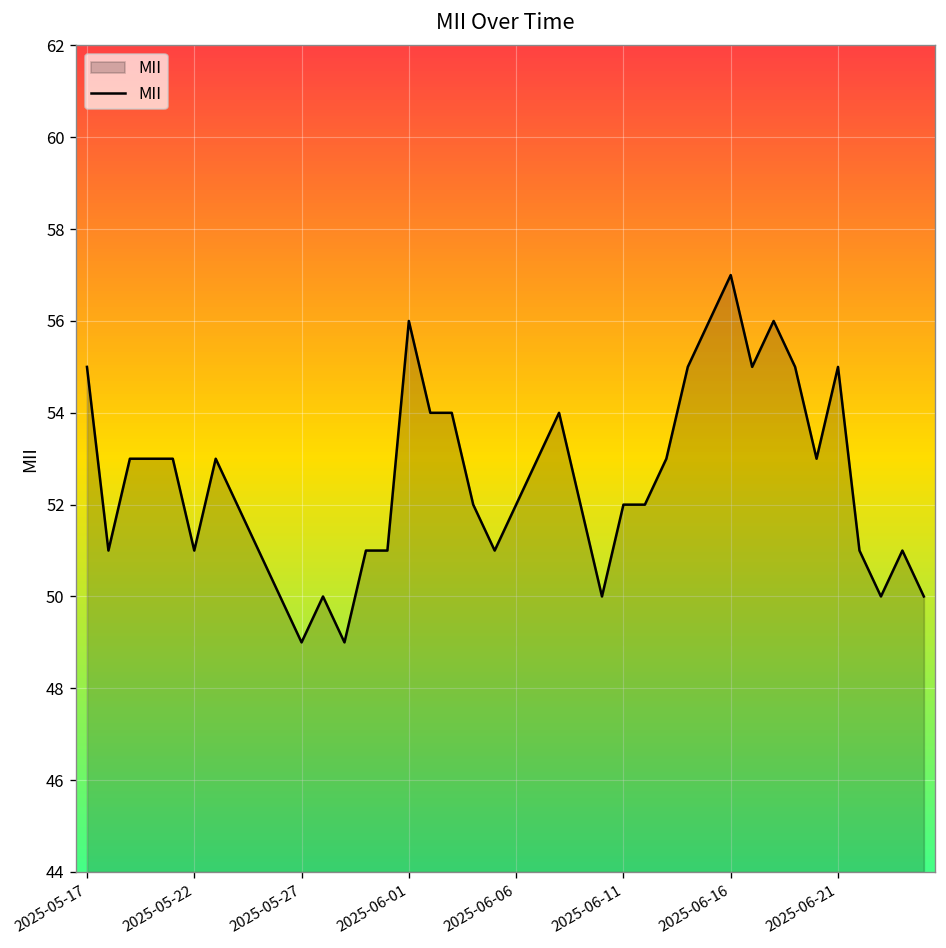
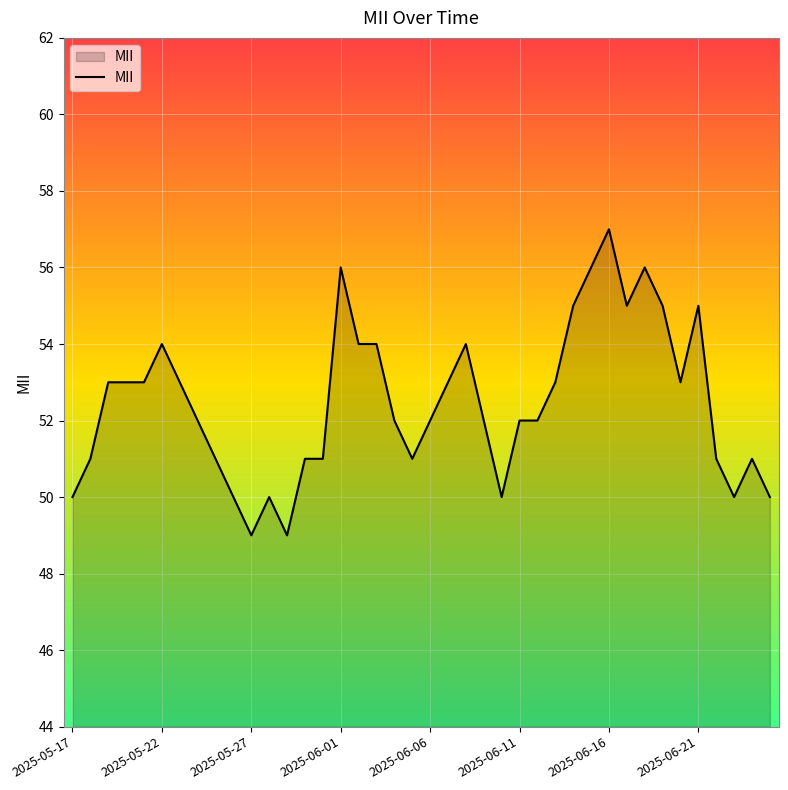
  {
-   "2025-05-17": 55,
-   "2025-05-22": 51,
+   "2025-05-17": 50,
+   "2025-05-22": 54,
    "2025-05-27": 49,
    "2025-06-01": 56,
    "2025-06-06": 52,
    "2025-06-11": 52,
    "2025-06-16": 57,
    "2025-06-21": 55
  }
